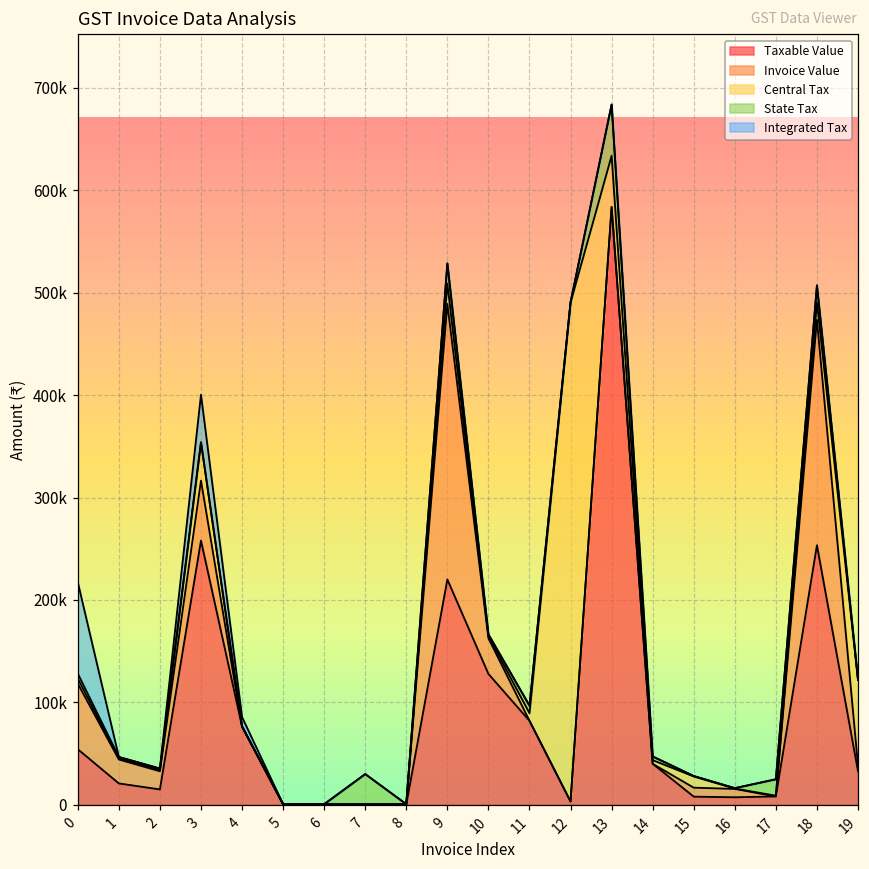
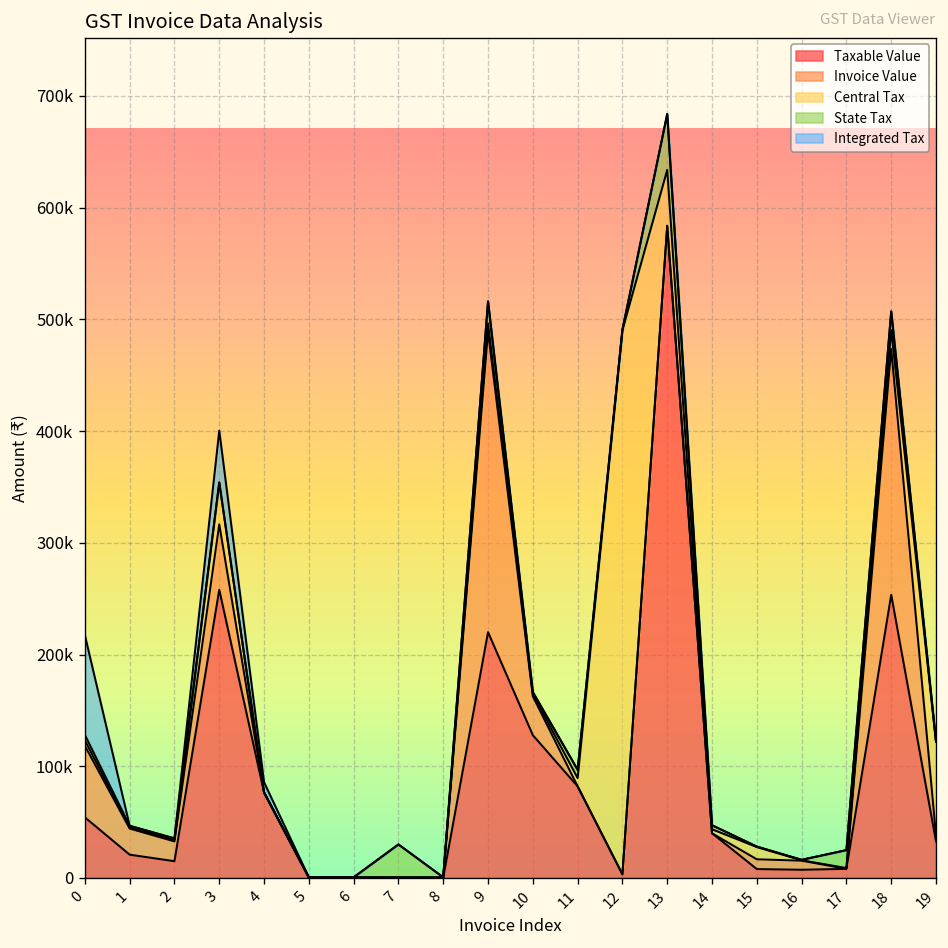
  {
    "Taxable Value": {
      "0": 50000,
      "1": 20000,
      "2": 20000,
      "3": 260000,
      "9": 220000,
      "10": 130000,
      "15": 10000,
      "16": 10000,
      "18": 250000,
      "19": 30000
    },
    "Invoice Value": {
      "0": 60000,
      "3": 60000,
      "9": 270000,
      "15": 10000,
      "18": 220000,
      "19": 10000
    },
    "Central Tax": {
      "0": 0,
-     "9": 20000,
+     "9": 10000,
      "11": 10000,
      "13": 50000,
      "14": 0,
      "18": 20000
    },
    "State Tax": {
      "0": 0
    },
    "Integrated Tax": {
      "0": 90000,
      "3": 50000,
      "4": 10000
    }
  }
